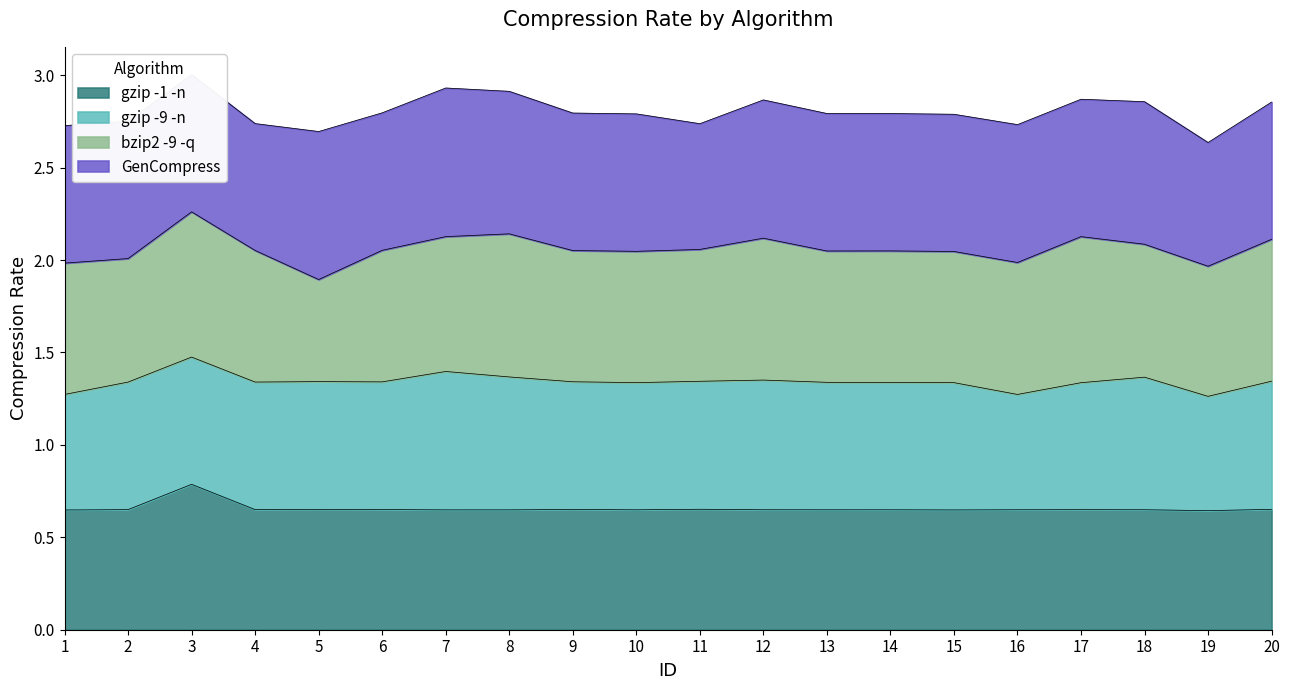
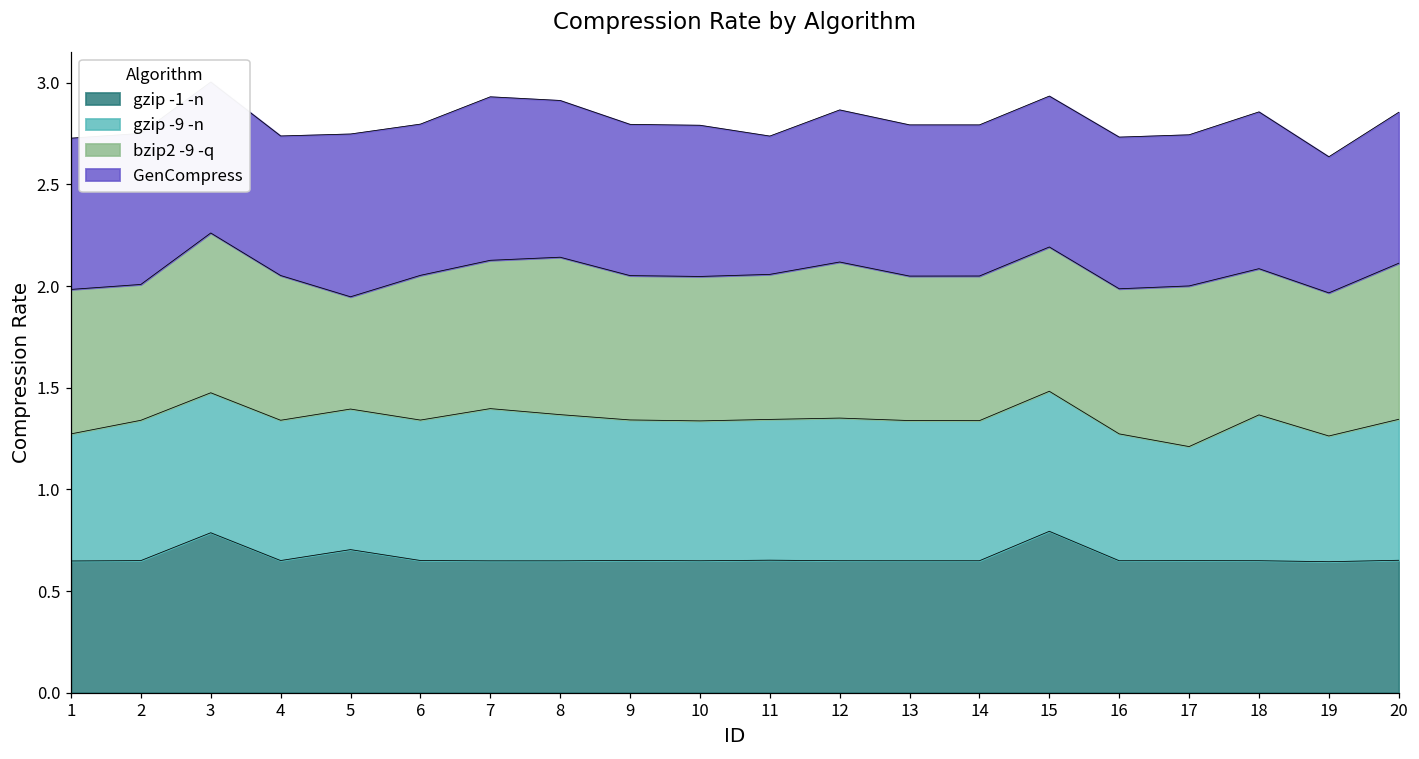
  {
    "gzip -1 -n": {
      "1": 0.65,
      "2": 0.65,
      "3": 0.79,
      "4": 0.65,
-     "5": 0.65,
+     "5": 0.70,
      "6": 0.65,
      "7": 0.65,
      "8": 0.65,
      "9": 0.65,
      "10": 0.65,
      "11": 0.65,
      "12": 0.65,
      "13": 0.65,
      "14": 0.65,
-     "15": 0.65,
+     "15": 0.79,
      "16": 0.65,
      "17": 0.65,
      "18": 0.65,
      "19": 0.64,
      "20": 0.65
    },
    "gzip -9 -n": {
      "1": 0.63,
      "2": 0.69,
      "3": 0.69,
      "4": 0.69,
      "5": 0.69,
      "6": 0.69,
      "7": 0.75,
      "8": 0.72,
      "9": 0.69,
      "10": 0.69,
      "11": 0.69,
      "12": 0.70,
      "13": 0.69,
      "14": 0.69,
      "15": 0.69,
      "16": 0.62,
-     "17": 0.69,
+     "17": 0.56,
      "18": 0.72,
      "19": 0.62,
      "20": 0.69
    },
    "bzip2 -9 -q": {
      "1": 0.71,
      "2": 0.67,
      "3": 0.79,
      "4": 0.71,
      "5": 0.55,
      "6": 0.71,
      "7": 0.73,
      "8": 0.77,
      "9": 0.71,
      "10": 0.71,
      "11": 0.71,
      "12": 0.77,
      "13": 0.71,
      "14": 0.71,
      "15": 0.71,
      "16": 0.71,
      "17": 0.79,
      "18": 0.72,
      "19": 0.70,
      "20": 0.77
    },
    "GenCompress": {
      "1": 0.74,
      "4": 0.69,
      "5": 0.80,
      "6": 0.74,
      "7": 0.80,
      "8": 0.77,
      "9": 0.74,
      "10": 0.74,
      "11": 0.68,
      "12": 0.75,
      "13": 0.74,
      "14": 0.74,
      "15": 0.74,
      "16": 0.75,
      "17": 0.74,
      "18": 0.77,
      "19": 0.67,
      "20": 0.74
    }
  }
